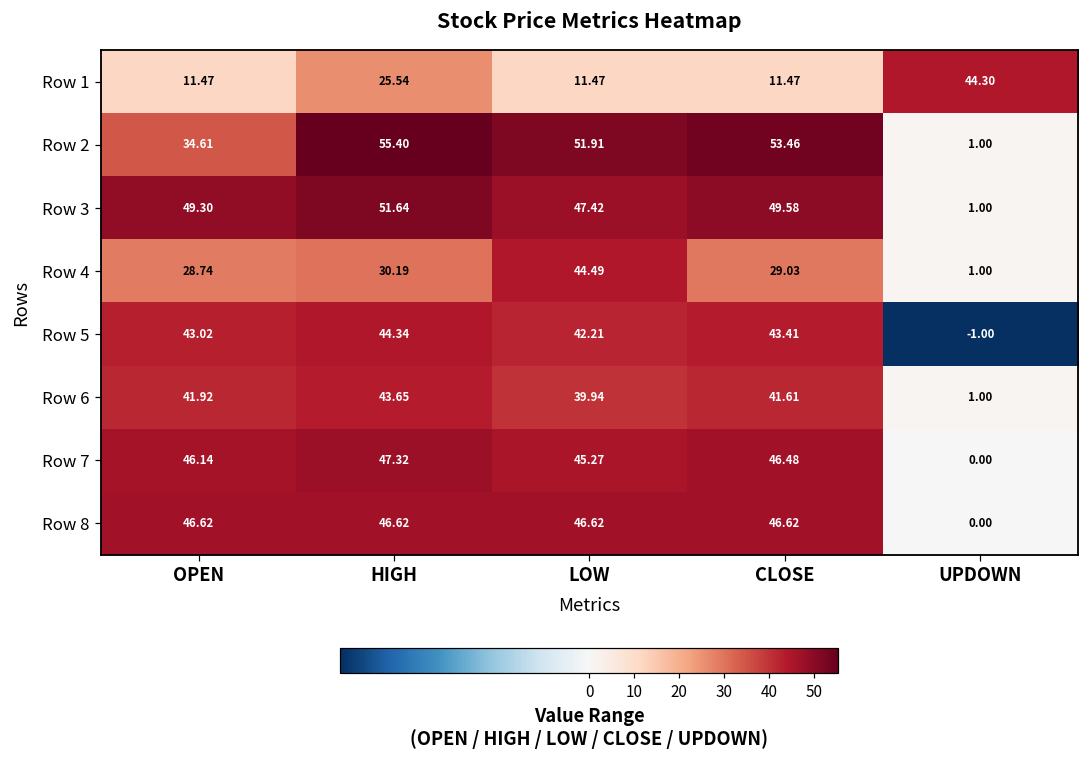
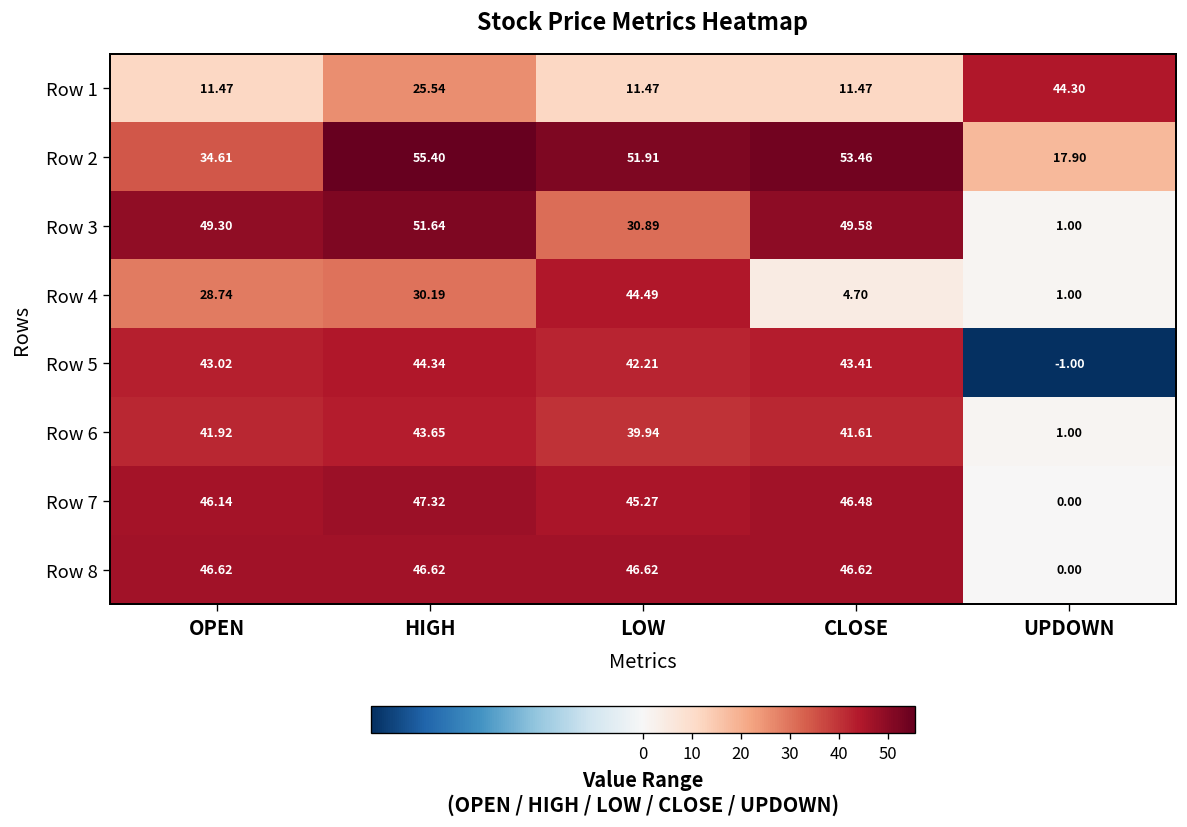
  {
    "Row 1": {
      "OPEN": 11.47,
      "HIGH": 25.54,
      "LOW": 11.47,
      "CLOSE": 11.47,
      "UPDOWN": 44.30
    },
    "Row 2": {
      "OPEN": 34.61,
      "HIGH": 55.40,
      "LOW": 51.91,
      "CLOSE": 53.46,
-     "UPDOWN": 1.00
+     "UPDOWN": 17.90
    },
    "Row 3": {
      "OPEN": 49.30,
      "HIGH": 51.64,
-     "LOW": 47.42,
+     "LOW": 30.89,
      "CLOSE": 49.58,
      "UPDOWN": 1.00
    },
    "Row 4": {
      "OPEN": 28.74,
      "HIGH": 30.19,
      "LOW": 44.49,
-     "CLOSE": 29.03,
+     "CLOSE": 4.70,
      "UPDOWN": 1.00
    },
    "Row 5": {
      "OPEN": 43.02,
      "HIGH": 44.34,
      "LOW": 42.21,
      "CLOSE": 43.41,
      "UPDOWN": -1.00
    },
    "Row 6": {
      "OPEN": 41.92,
      "HIGH": 43.65,
      "LOW": 39.94,
      "CLOSE": 41.61,
      "UPDOWN": 1.00
    },
    "Row 7": {
      "OPEN": 46.14,
      "HIGH": 47.32,
      "LOW": 45.27,
      "CLOSE": 46.48,
      "UPDOWN": 0.00
    },
    "Row 8": {
      "OPEN": 46.62,
      "HIGH": 46.62,
      "LOW": 46.62,
      "CLOSE": 46.62,
      "UPDOWN": 0.00
    }
  }
